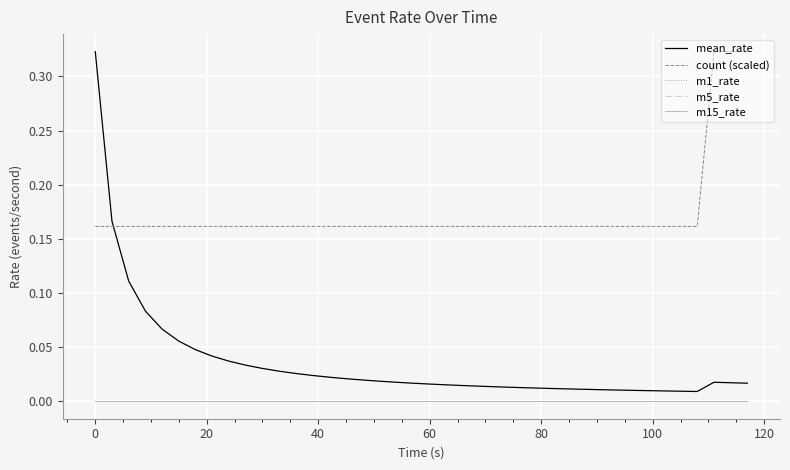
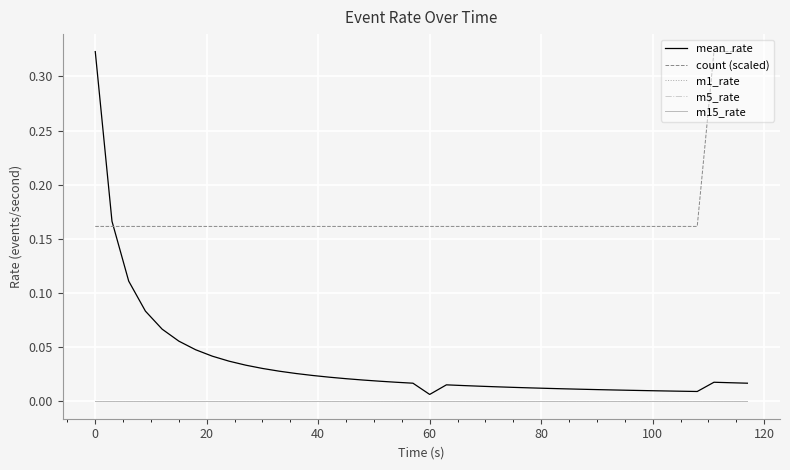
  {
    "mean_rate": {
      "0": 0.323,
-     "60": 0.016
+     "60": 0.006
    },
    "count (scaled)": {
      "0": 0.162,
      "60": 0.162
    },
    "m15_rate": {
      "0": 0.000,
      "60": 0.000
    }
  }
